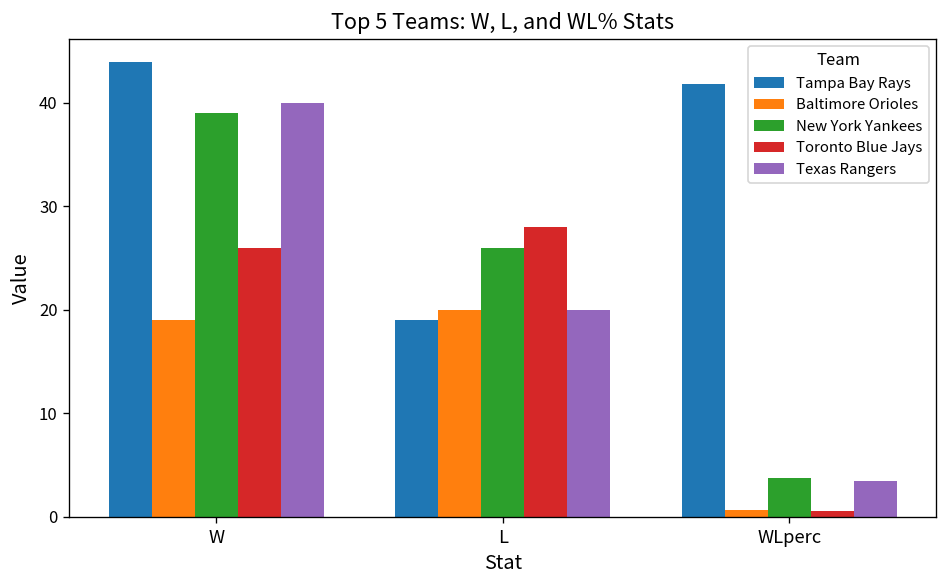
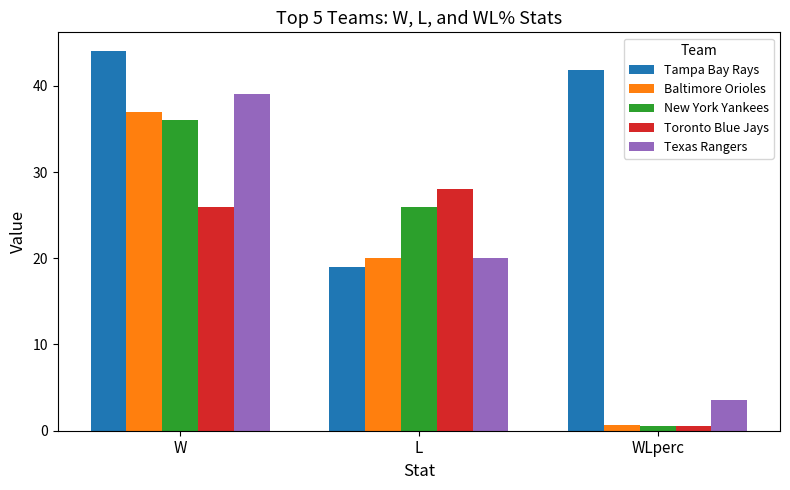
  {
    "Tampa Bay Rays": {
      "W": 44,
      "L": 19,
      "WLperc": 42
    },
    "Baltimore Orioles": {
-     "W": 19,
+     "W": 37,
      "L": 20,
      "WLperc": 1
    },
    "New York Yankees": {
-     "W": 39,
+     "W": 36,
      "L": 26,
-     "WLperc": 4
+     "WLperc": 1
    },
    "Toronto Blue Jays": {
      "W": 26,
      "L": 28,
      "WLperc": 1
    },
    "Texas Rangers": {
-     "W": 40,
+     "W": 39,
      "L": 20,
      "WLperc": 4
    }
  }
